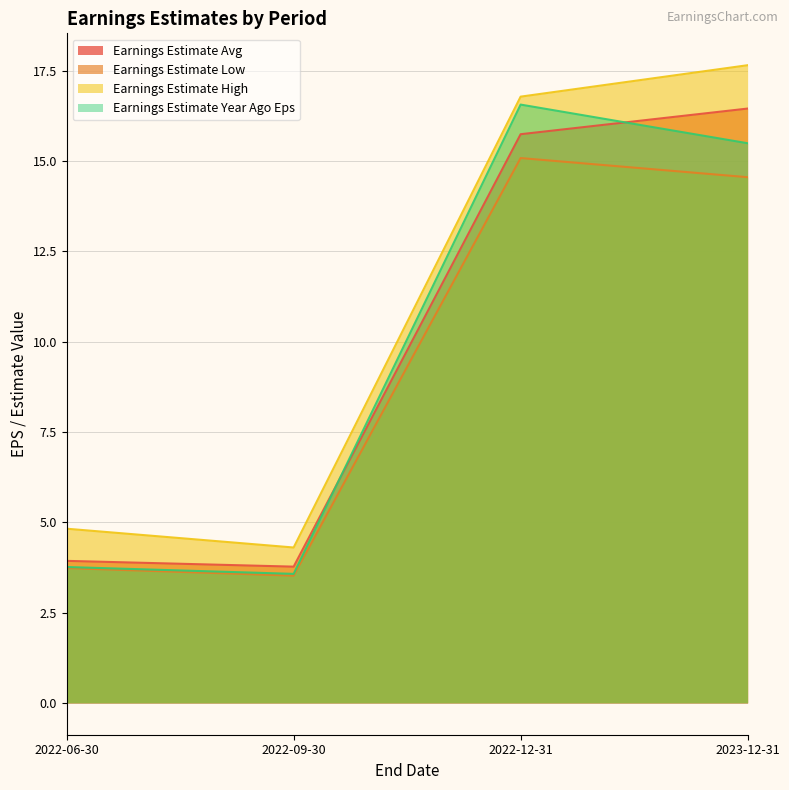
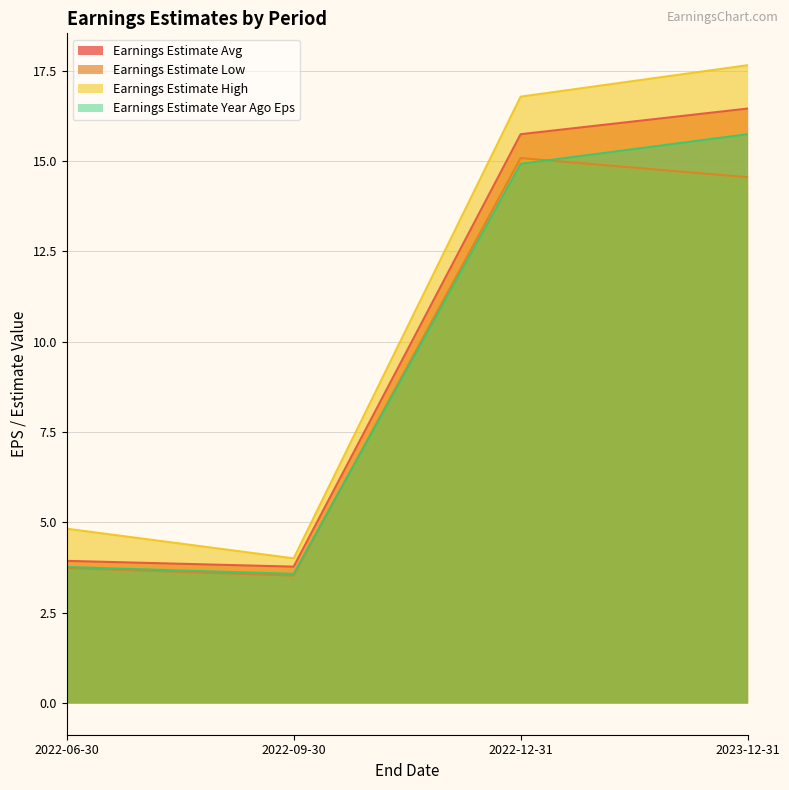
  {
    "Earnings Estimate High": {
      "2022-06-30": 4.8,
-     "2022-09-30": 4.3,
+     "2022-09-30": 4.0,
      "2022-12-31": 16.8,
      "2023-12-31": 17.7
    },
    "Earnings Estimate Year Ago Eps": {
-     "2022-12-31": 16.6,
-     "2023-12-31": 15.5
+     "2022-12-31": 14.9,
+     "2023-12-31": 15.7
    }
  }
